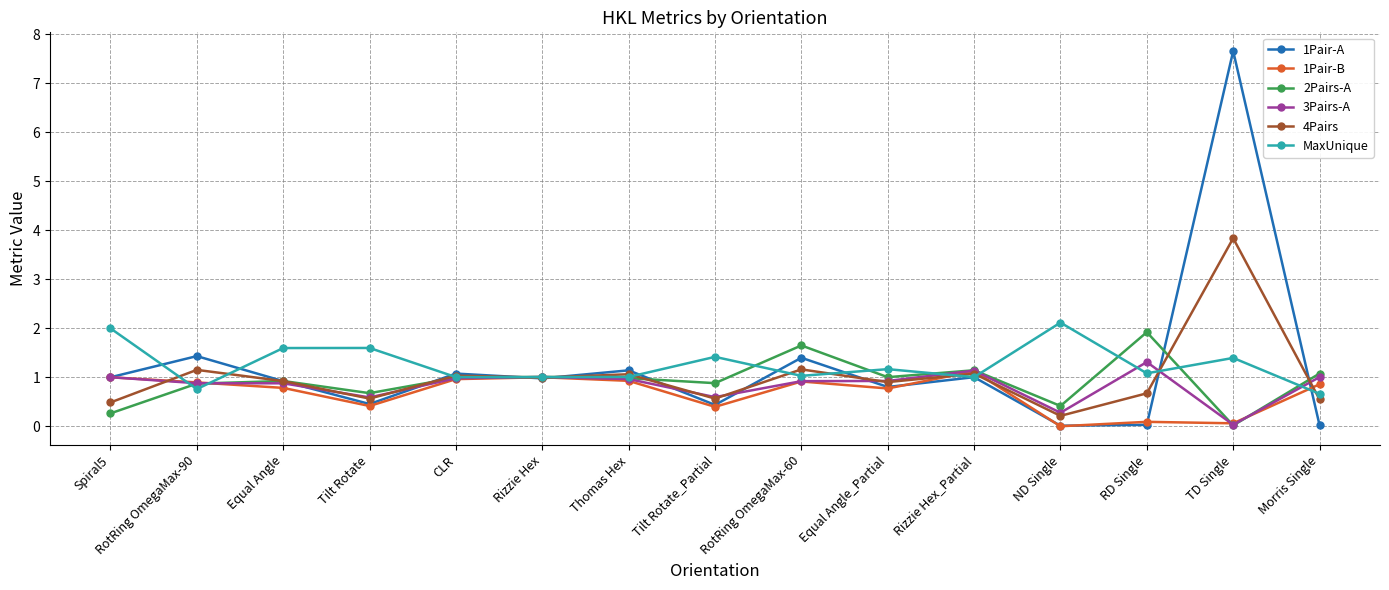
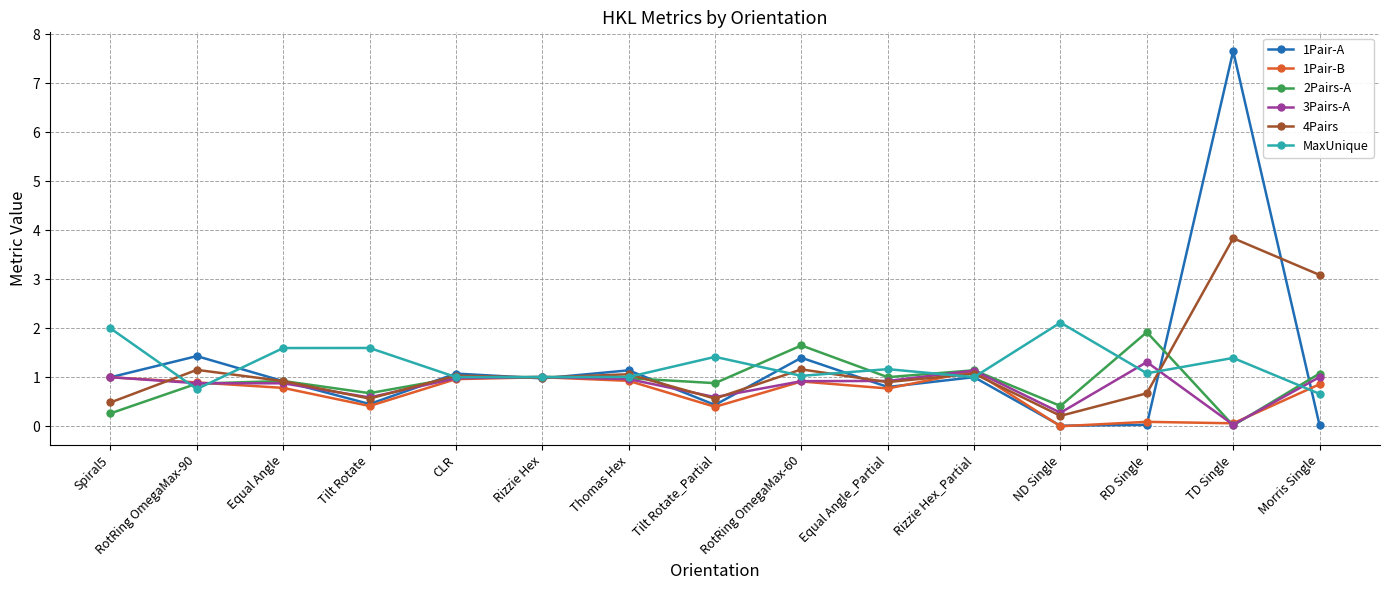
  {
    "1Pair-A": {
      "RotRing OmegaMax-90": 1.4,
      "Thomas Hex": 1.1,
      "RotRing OmegaMax-60": 1.4,
      "RD Single": 0.0,
      "TD Single": 7.7,
      "Morris Single": 0.0
    },
    "1Pair-B": {
      "Equal Angle": 0.8,
      "RD Single": 0.1,
      "Morris Single": 0.9
    },
    "2Pairs-A": {
      "Spiral5": 0.3,
      "Tilt Rotate": 0.7,
      "Tilt Rotate_Partial": 0.9,
      "RotRing OmegaMax-60": 1.6,
      "Equal Angle_Partial": 1.0,
      "ND Single": 0.4,
      "RD Single": 1.9,
      "Morris Single": 1.1
    },
    "3Pairs-A": {
      "ND Single": 0.3,
      "RD Single": 1.3,
      "Morris Single": 1.0
    },
    "4Pairs": {
      "Spiral5": 0.5,
      "RotRing OmegaMax-90": 1.1,
      "Thomas Hex": 1.1,
      "RotRing OmegaMax-60": 1.2,
      "ND Single": 0.2,
      "RD Single": 0.7,
      "TD Single": 3.8,
-     "Morris Single": 0.5
+     "Morris Single": 3.1
    },
    "MaxUnique": {
      "Spiral5": 2.0,
      "RotRing OmegaMax-90": 0.8,
      "Equal Angle": 1.6,
      "Tilt Rotate": 1.6,
      "Tilt Rotate_Partial": 1.4,
      "RotRing OmegaMax-60": 1.0,
      "Equal Angle_Partial": 1.2,
      "ND Single": 2.1,
      "RD Single": 1.1,
      "TD Single": 1.4,
      "Morris Single": 0.7
    }
  }
